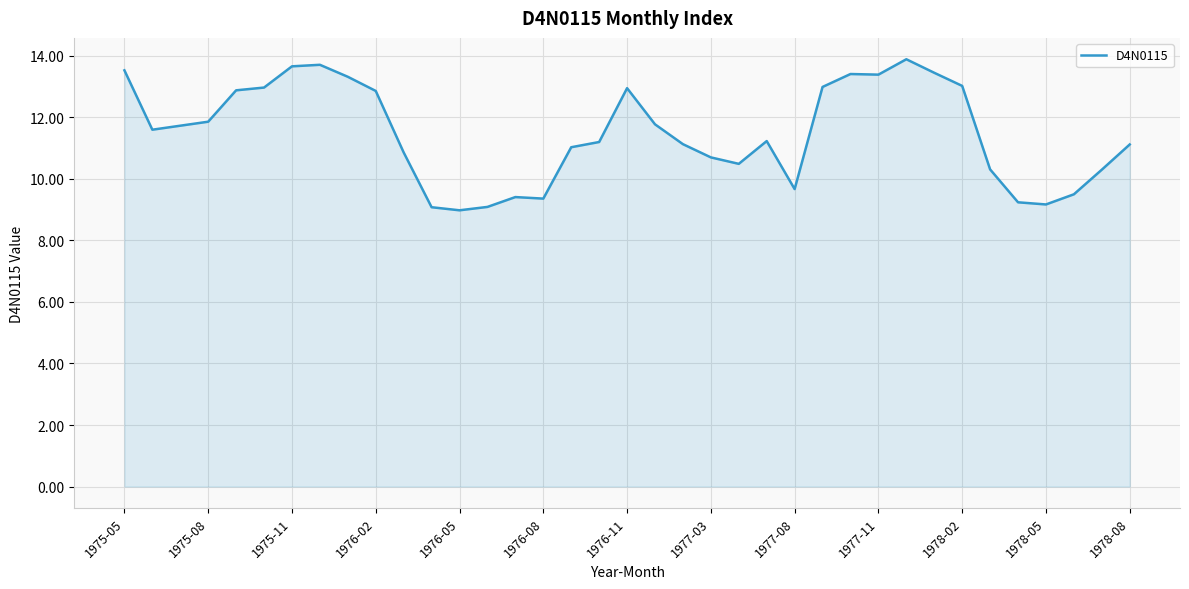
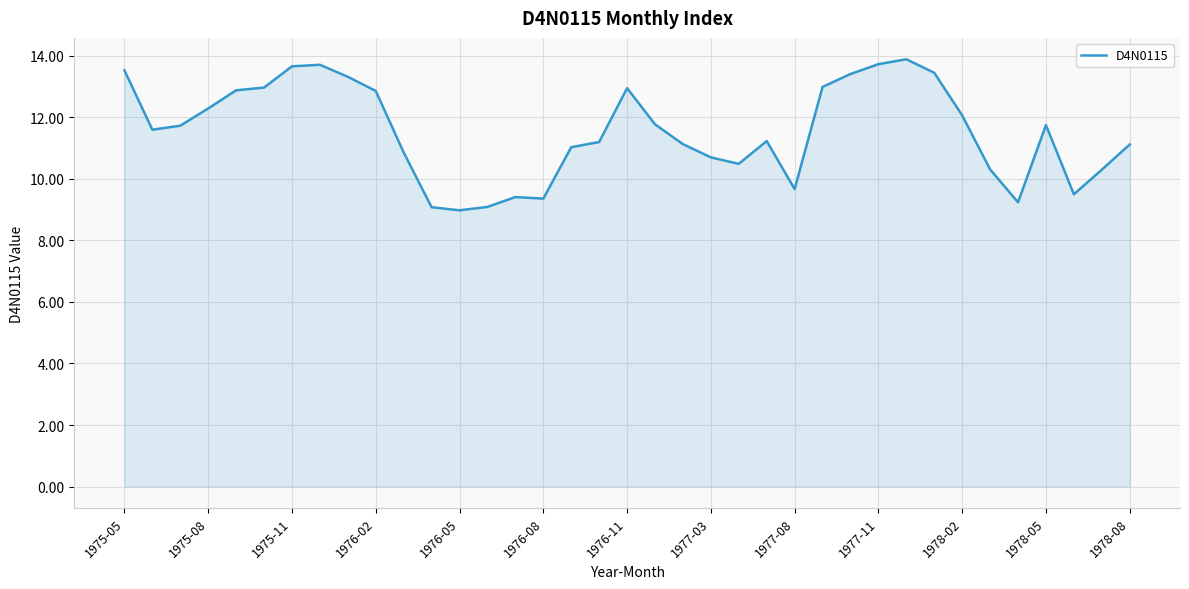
  {
    "1975-05": 13.5,
-   "1975-08": 11.9,
+   "1975-08": 12.3,
    "1975-11": 13.7,
    "1976-02": 12.9,
    "1976-05": 9.0,
    "1976-08": 9.4,
    "1976-11": 13.0,
    "1977-03": 10.7,
    "1977-08": 9.7,
-   "1977-11": 13.4,
-   "1978-02": 13.0,
-   "1978-05": 9.2,
+   "1977-11": 13.7,
+   "1978-02": 12.1,
+   "1978-05": 11.8,
    "1978-08": 11.1
  }
